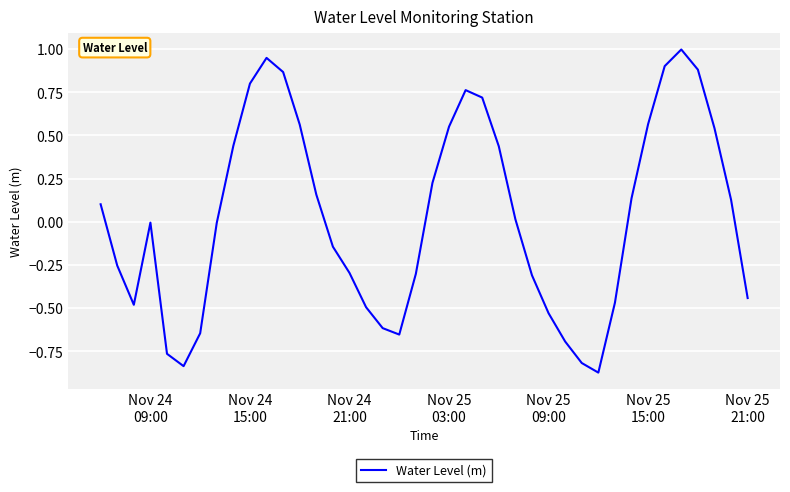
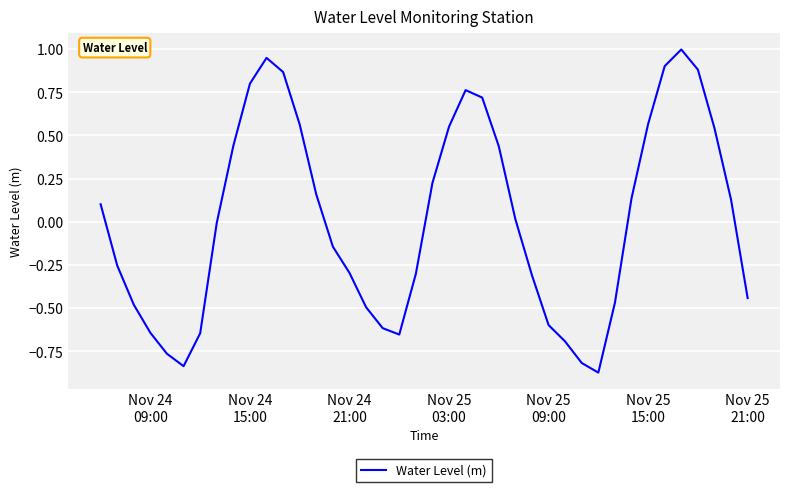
  {
-   "Nov 24 09:00": 0.00,
+   "Nov 24 09:00": -0.64,
    "Nov 24 15:00": 0.80,
    "Nov 24 21:00": -0.30,
    "Nov 25 03:00": 0.55,
-   "Nov 25 09:00": -0.53,
+   "Nov 25 09:00": -0.60,
    "Nov 25 15:00": 0.57,
    "Nov 25 21:00": -0.44
  }
